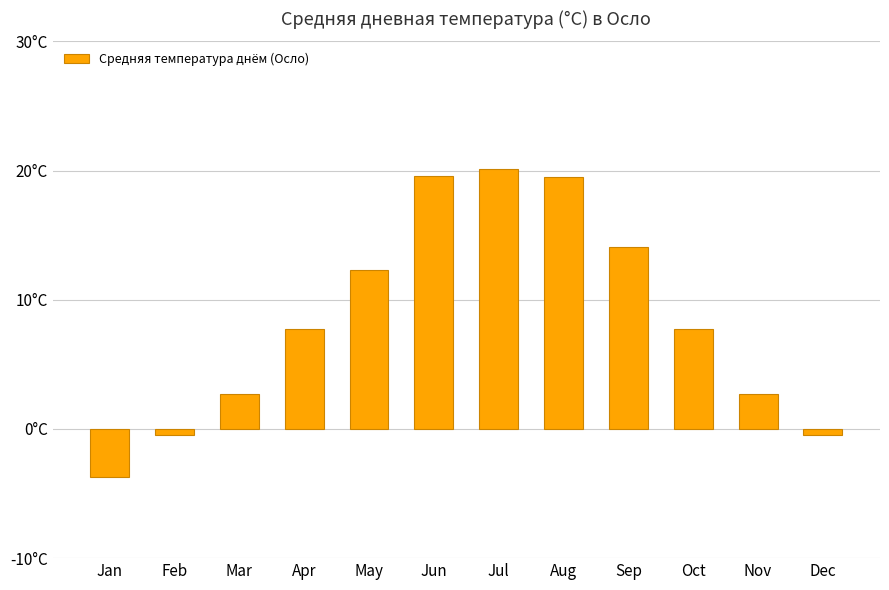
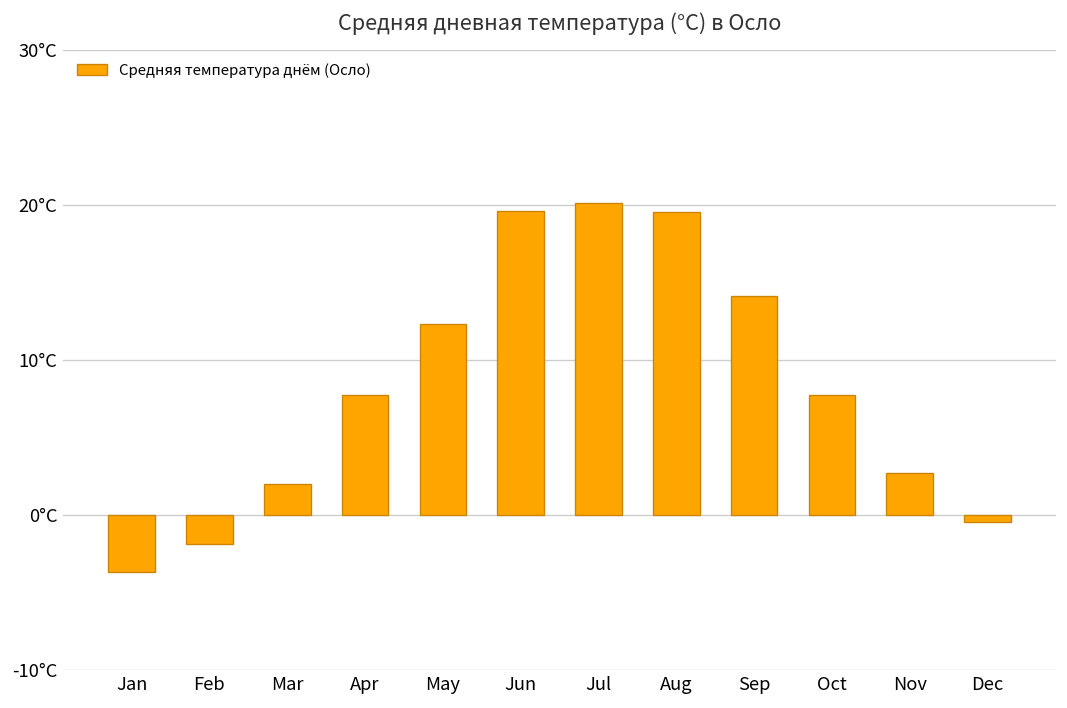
  {
    "Jan": "-3.7°C",
-   "Feb": "-0.5°C",
-   "Mar": "2.7°C",
+   "Feb": "-1.9°C",
+   "Mar": "2.0°C",
    "Apr": "7.7°C",
    "May": "12.3°C",
    "Jun": "19.6°C",
    "Jul": "20.1°C",
    "Aug": "19.5°C",
    "Sep": "14.1°C",
    "Oct": "7.7°C",
    "Nov": "2.7°C",
    "Dec": "-0.5°C"
  }
